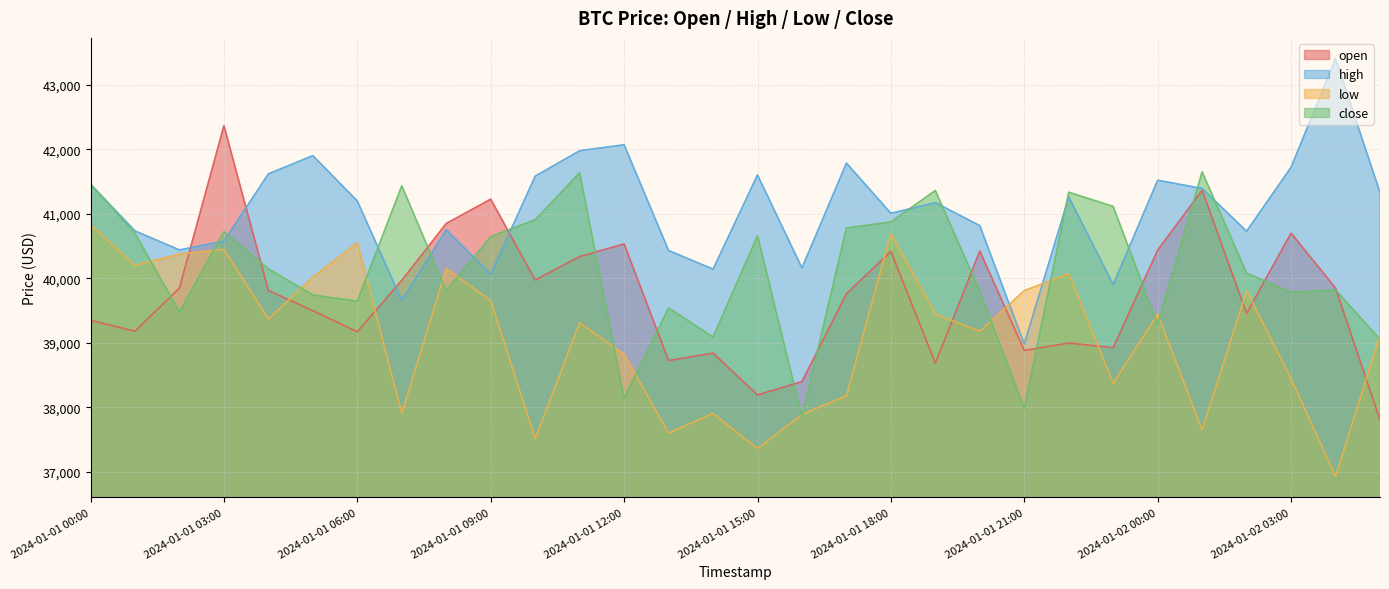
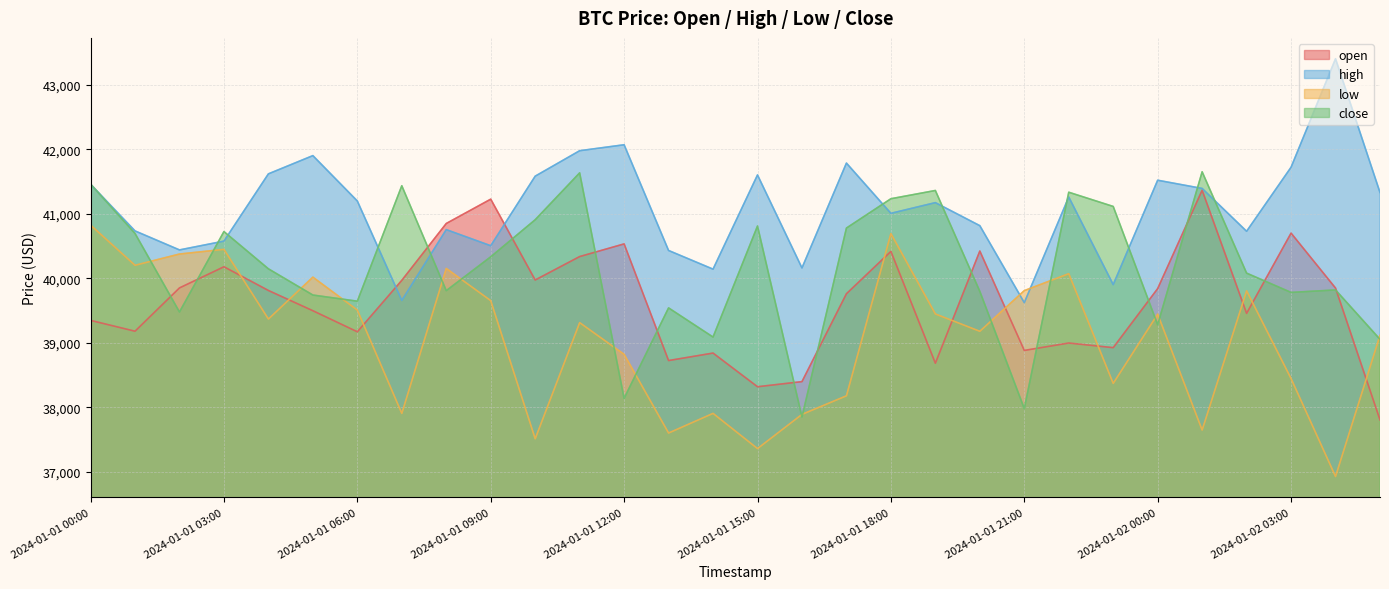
  {
    "open": {
      "2024-01-01 00:00": "39,300",
-     "2024-01-01 03:00": "42,400",
+     "2024-01-01 03:00": "40,200",
      "2024-01-01 06:00": "39,200",
      "2024-01-01 09:00": "41,200",
      "2024-01-01 12:00": "40,500",
-     "2024-01-01 15:00": "38,200",
+     "2024-01-01 15:00": "38,300",
      "2024-01-01 18:00": "40,400",
      "2024-01-01 21:00": "38,900",
-     "2024-01-02 00:00": "40,400",
+     "2024-01-02 00:00": "39,800",
      "2024-01-02 03:00": "40,700"
    },
    "high": {
      "2024-01-01 03:00": "40,600",
      "2024-01-01 06:00": "41,200",
-     "2024-01-01 09:00": "40,100",
+     "2024-01-01 09:00": "40,500",
      "2024-01-01 12:00": "42,100",
      "2024-01-01 15:00": "41,600",
      "2024-01-01 18:00": "41,000",
-     "2024-01-01 21:00": "39,000",
+     "2024-01-01 21:00": "39,600",
      "2024-01-02 00:00": "41,500",
      "2024-01-02 03:00": "41,700"
    },
    "low": {
      "2024-01-01 00:00": "40,800",
      "2024-01-01 03:00": "40,500",
-     "2024-01-01 06:00": "40,600",
+     "2024-01-01 06:00": "39,500",
      "2024-01-01 09:00": "39,700",
      "2024-01-01 12:00": "38,800",
      "2024-01-01 15:00": "37,400",
      "2024-01-01 18:00": "40,700",
      "2024-01-01 21:00": "39,800",
      "2024-01-02 00:00": "39,400",
      "2024-01-02 03:00": "38,400"
    },
    "close": {
      "2024-01-01 03:00": "40,700",
      "2024-01-01 06:00": "39,600",
-     "2024-01-01 09:00": "40,600",
+     "2024-01-01 09:00": "40,300",
      "2024-01-01 12:00": "38,100",
-     "2024-01-01 15:00": "40,700",
-     "2024-01-01 18:00": "40,900",
+     "2024-01-01 15:00": "40,800",
+     "2024-01-01 18:00": "41,200",
      "2024-01-01 21:00": "38,000",
      "2024-01-02 00:00": "39,300",
      "2024-01-02 03:00": "39,800"
    }
  }
